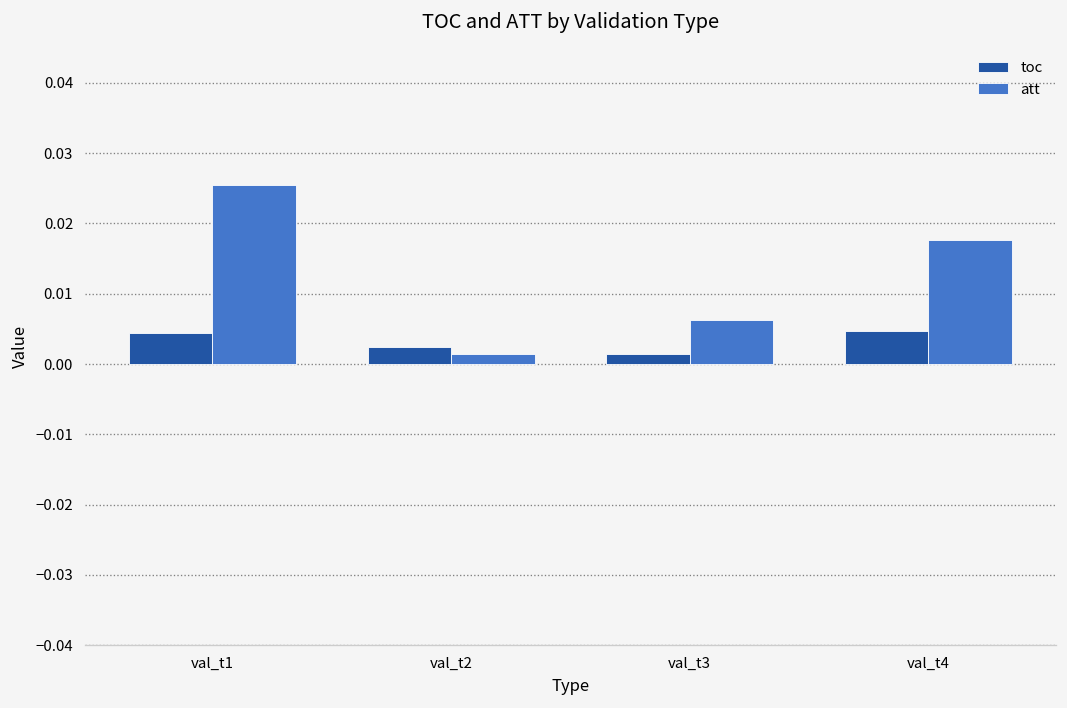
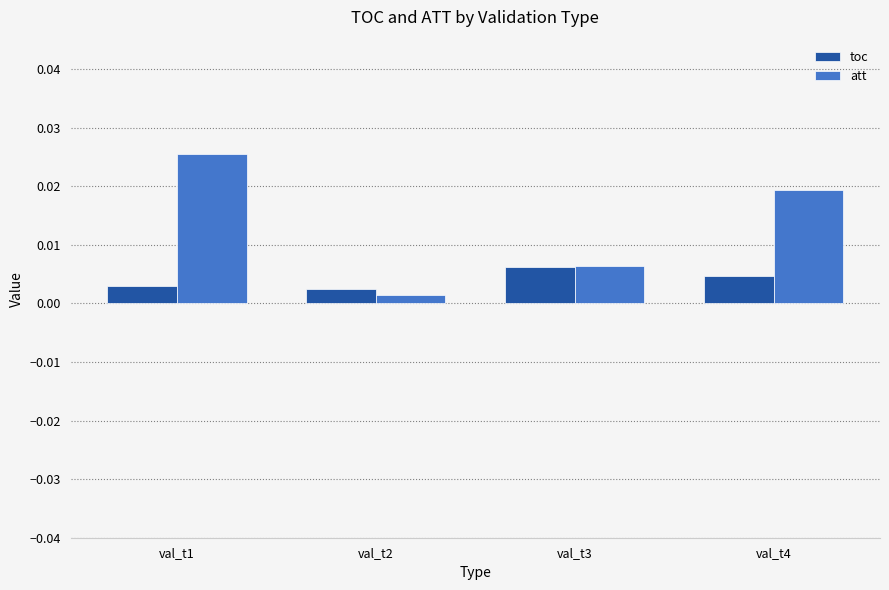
  {
    "toc": {
-     "val_t1": 0.004,
+     "val_t1": 0.003,
      "val_t2": 0.002,
-     "val_t3": 0.001,
+     "val_t3": 0.006,
      "val_t4": 0.005
    },
    "att": {
      "val_t1": 0.026,
      "val_t2": 0.001,
      "val_t3": 0.006,
-     "val_t4": 0.018
+     "val_t4": 0.019
    }
  }
